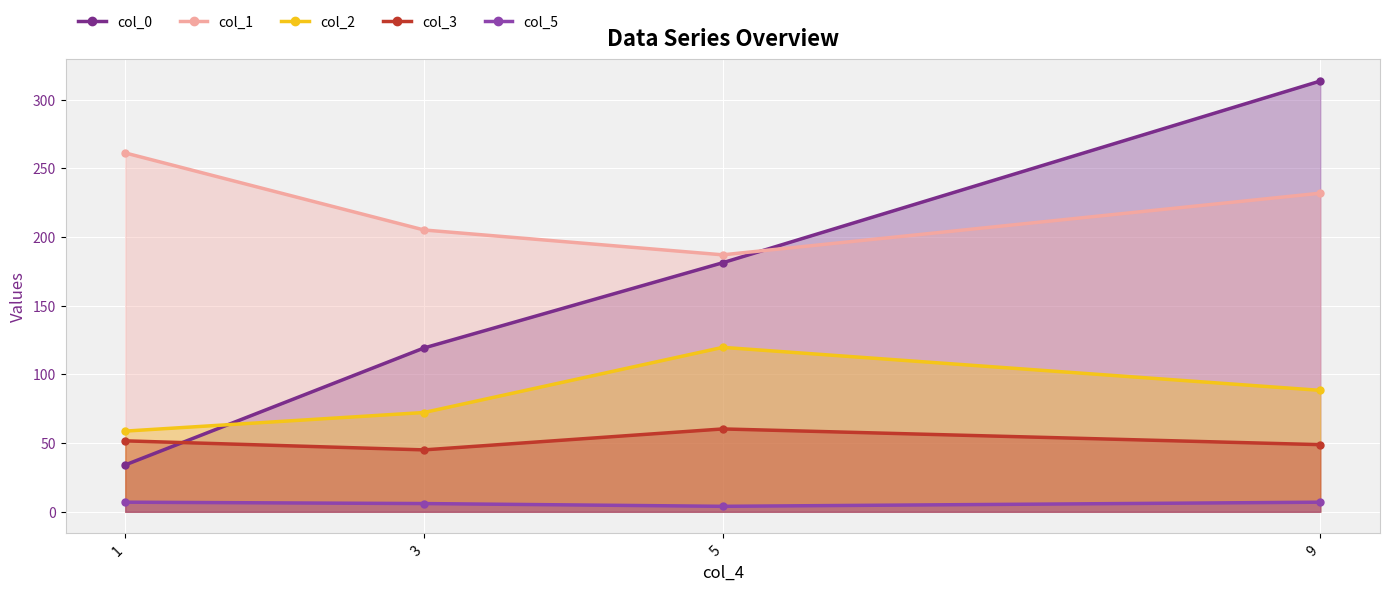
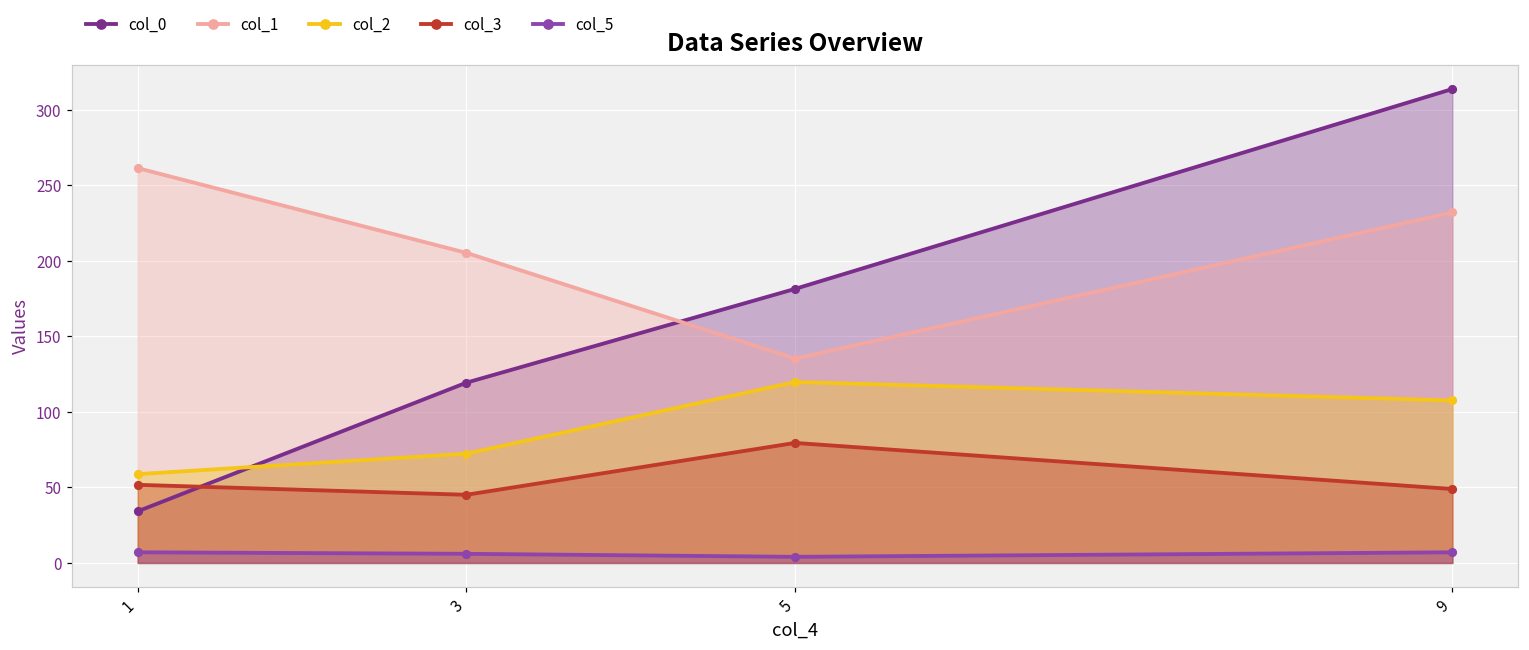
  {
    "col_1": {
      "1": 261,
      "3": 205,
-     "5": 187,
+     "5": 135,
      "9": 232
    },
    "col_2": {
      "1": 59,
      "3": 72,
      "5": 120,
-     "9": 88
+     "9": 108
    },
    "col_3": {
      "1": 52,
      "3": 45,
-     "5": 60,
+     "5": 79,
      "9": 49
    }
  }
